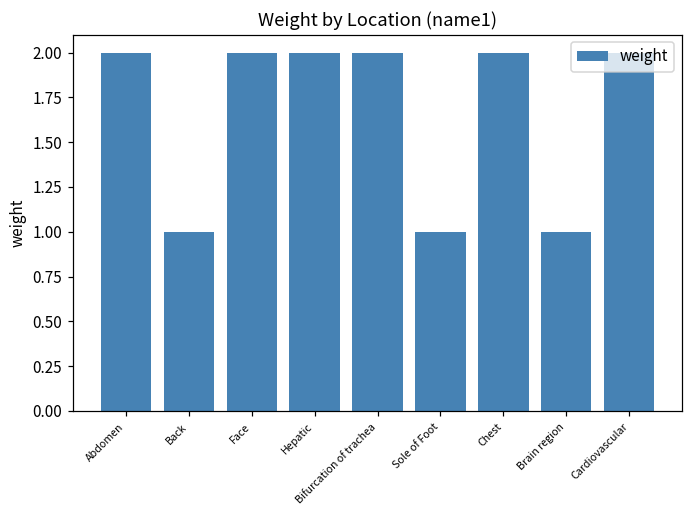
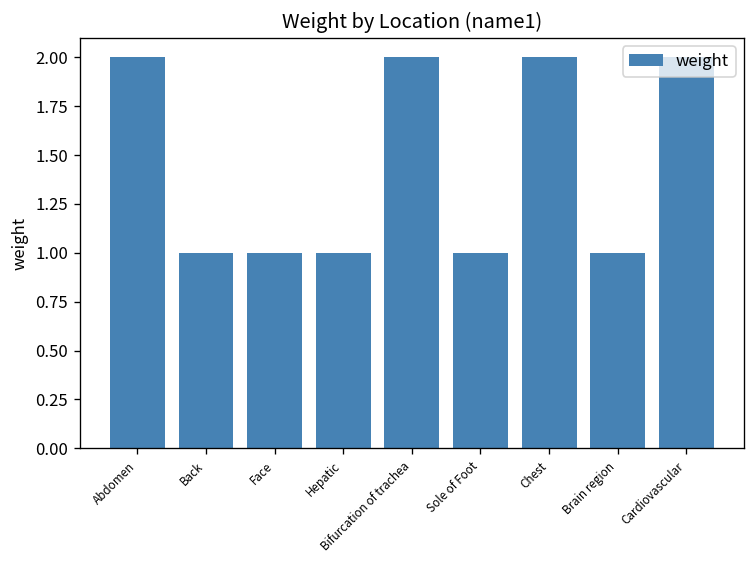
  {
    "Abdomen": 2,
    "Back": 1,
-   "Face": 2,
-   "Hepatic": 2,
+   "Face": 1,
+   "Hepatic": 1,
    "Bifurcation of trachea": 2,
    "Sole of Foot": 1,
    "Chest": 2,
    "Brain region": 1
  }
